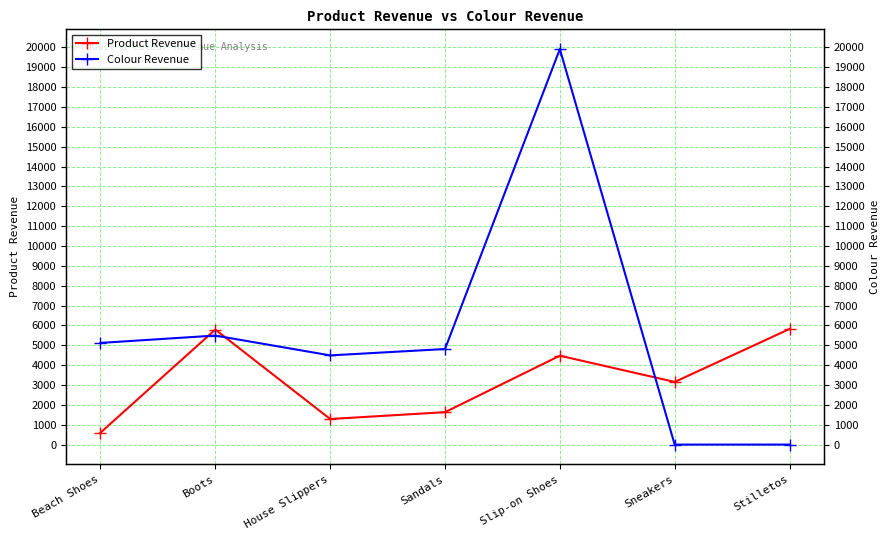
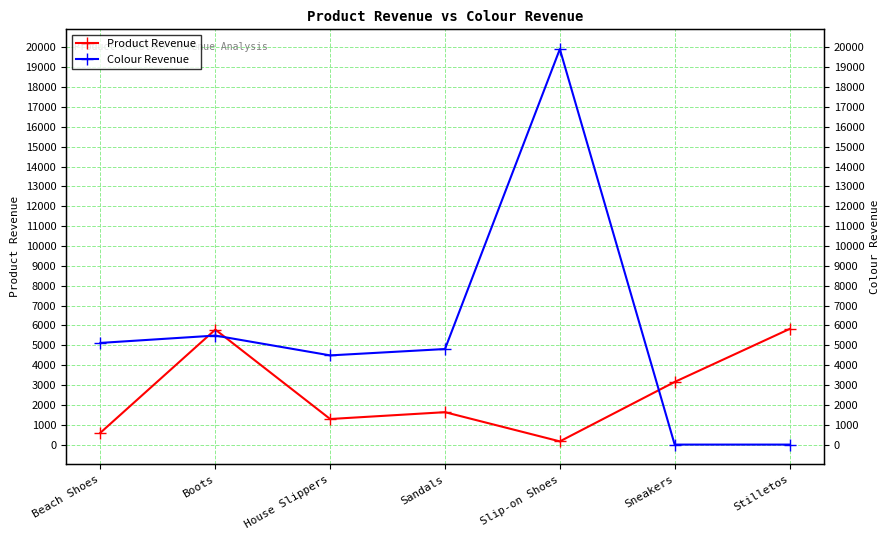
  {
    "Product Revenue": {
      "Beach Shoes": 600,
      "Boots": 5800,
      "House Slippers": 1300,
      "Sandals": 1600,
-     "Slip-on Shoes": 4500,
+     "Slip-on Shoes": 200,
      "Sneakers": 3200,
      "Stilletos": 5800
    },
    "Colour Revenue": {
      "Beach Shoes": 5100,
      "Boots": 5500,
      "House Slippers": 4500,
      "Sandals": 4800,
      "Slip-on Shoes": 19900,
      "Sneakers": 0,
      "Stilletos": 0
    }
  }
